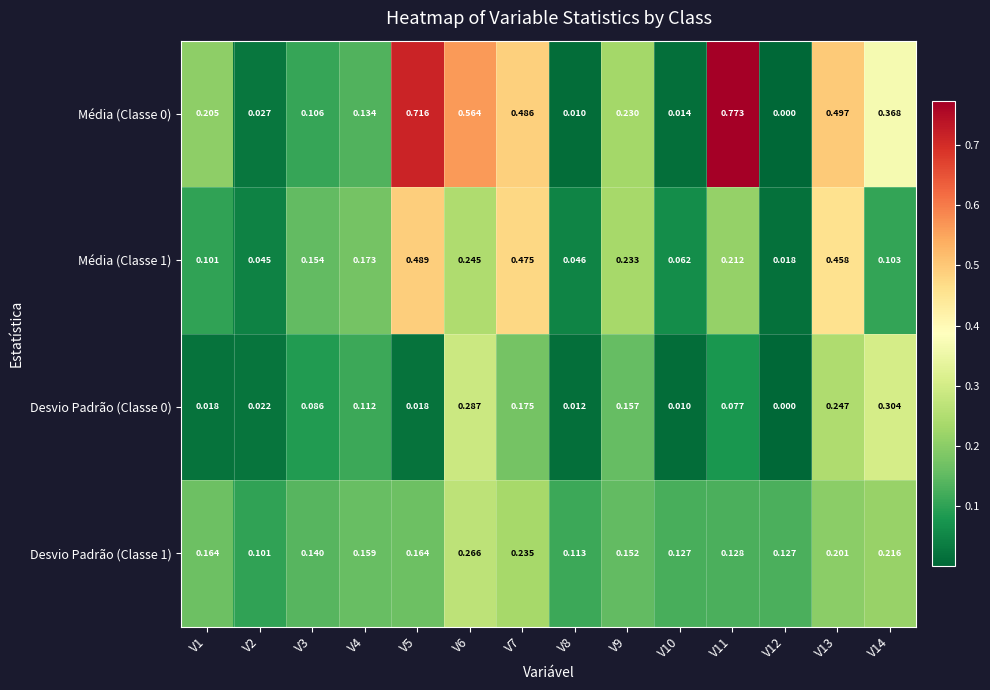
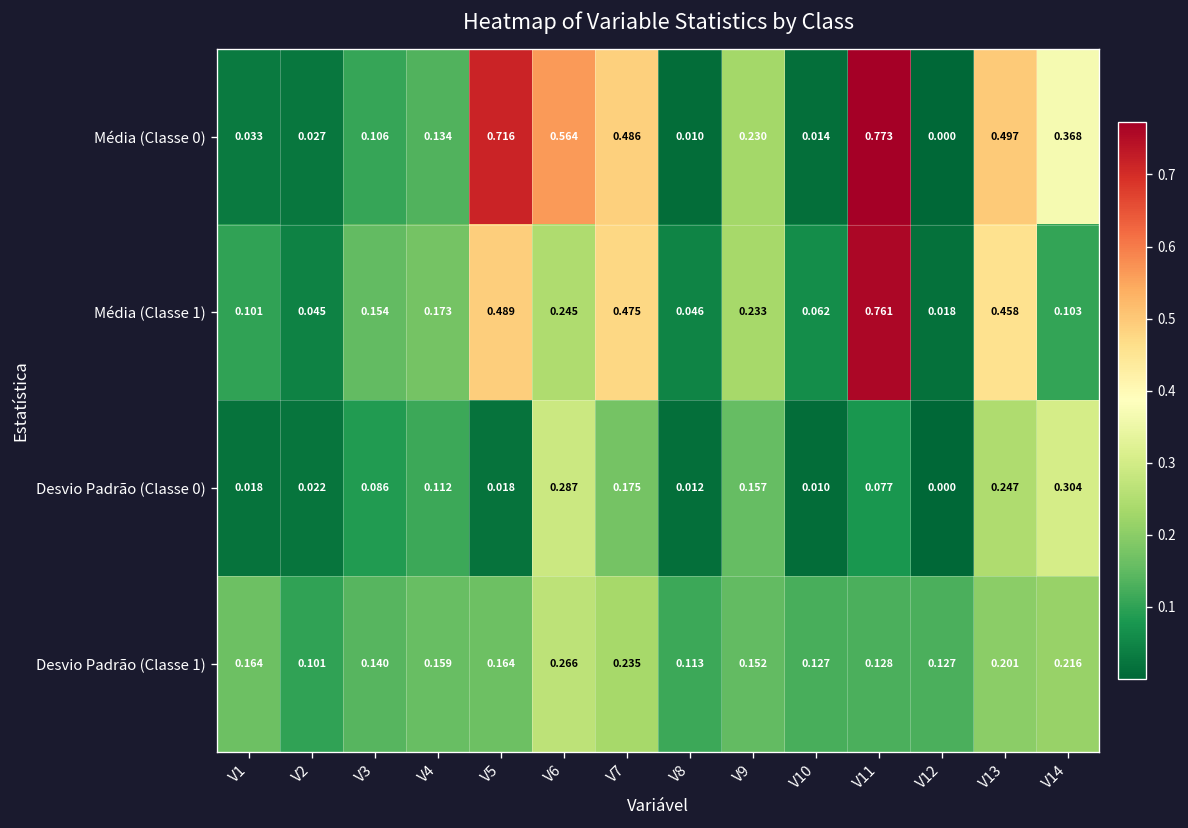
  {
    "Média (Classe 0)": {
-     "V1": 0.205,
+     "V1": 0.033,
      "V2": 0.027,
      "V3": 0.106,
      "V4": 0.134,
      "V5": 0.716,
      "V6": 0.564,
      "V7": 0.486,
      "V8": 0.010,
      "V9": 0.230,
      "V10": 0.014,
      "V11": 0.773,
      "V12": 0.000,
      "V13": 0.497,
      "V14": 0.368
    },
    "Média (Classe 1)": {
      "V1": 0.101,
      "V2": 0.045,
      "V3": 0.154,
      "V4": 0.173,
      "V5": 0.489,
      "V6": 0.245,
      "V7": 0.475,
      "V8": 0.046,
      "V9": 0.233,
      "V10": 0.062,
-     "V11": 0.212,
+     "V11": 0.761,
      "V12": 0.018,
      "V13": 0.458,
      "V14": 0.103
    },
    "Desvio Padrão (Classe 0)": {
      "V1": 0.018,
      "V2": 0.022,
      "V3": 0.086,
      "V4": 0.112,
      "V5": 0.018,
      "V6": 0.287,
      "V7": 0.175,
      "V8": 0.012,
      "V9": 0.157,
      "V10": 0.010,
      "V11": 0.077,
      "V12": 0.000,
      "V13": 0.247,
      "V14": 0.304
    },
    "Desvio Padrão (Classe 1)": {
      "V1": 0.164,
      "V2": 0.101,
      "V3": 0.140,
      "V4": 0.159,
      "V5": 0.164,
      "V6": 0.266,
      "V7": 0.235,
      "V8": 0.113,
      "V9": 0.152,
      "V10": 0.127,
      "V11": 0.128,
      "V12": 0.127,
      "V13": 0.201,
      "V14": 0.216
    }
  }
